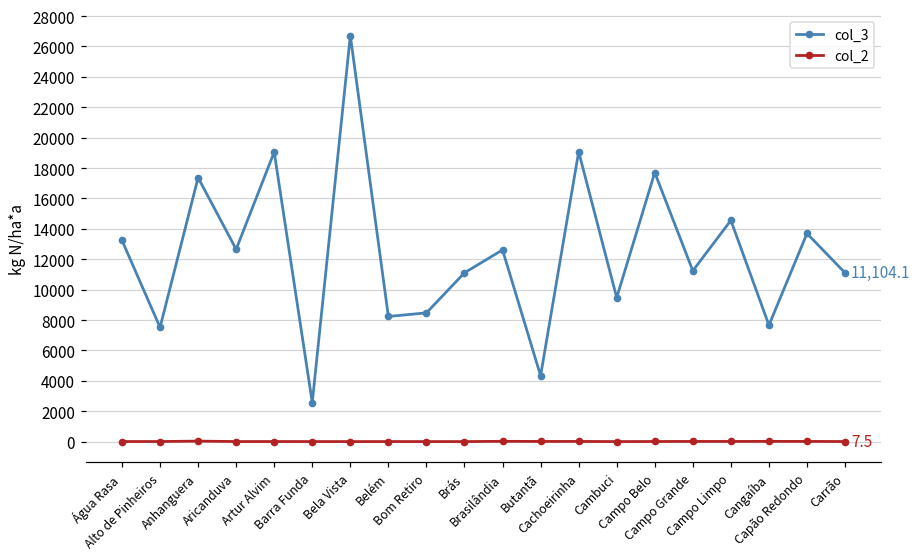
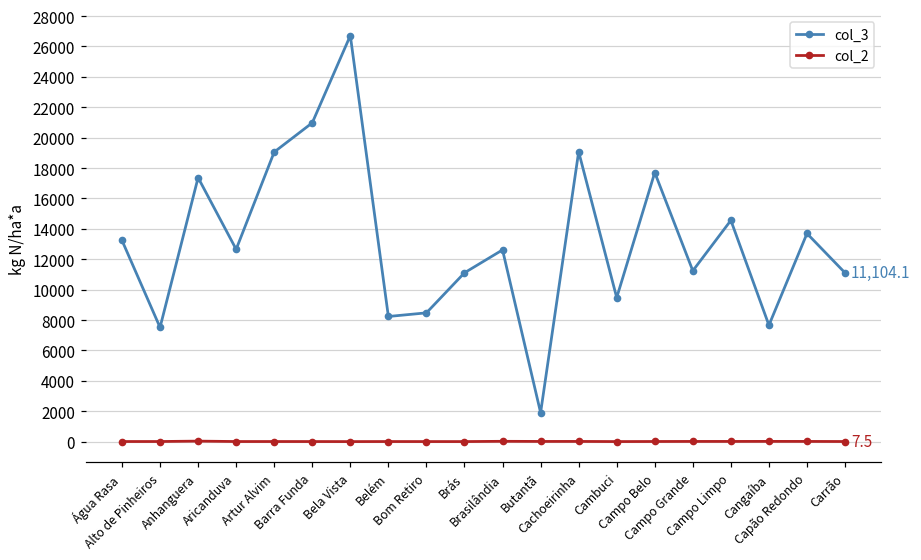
  {
    "col_3": {
      "Água Rasa": 13200,
      "Alto de Pinheiros": 7500,
      "Anhanguera": 17400,
      "Aricanduva": 12700,
      "Artur Alvim": 19100,
-     "Barra Funda": 2600,
+     "Barra Funda": 21000,
      "Bela Vista": 26700,
      "Belém": 8200,
      "Bom Retiro": 8500,
      "Brás": 11100,
      "Brasilândia": 12600,
-     "Butantã": 4300,
+     "Butantã": 1900,
      "Cachoeirinha": 19100,
      "Cambuci": 9500,
      "Campo Belo": 17700,
      "Campo Grande": 11200,
      "Campo Limpo": 14600,
      "Cangaíba": 7700,
      "Capão Redondo": 13700
    },
    "col_2": {
      "Carrão": 7.5
    }
  }
